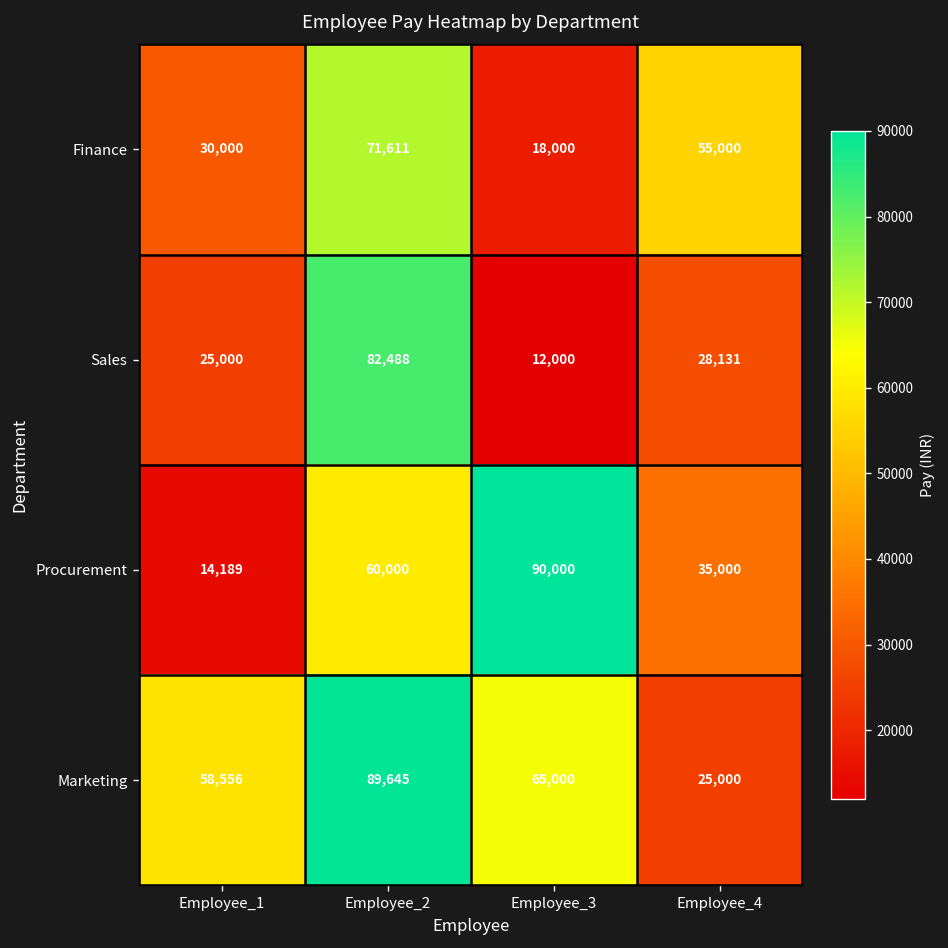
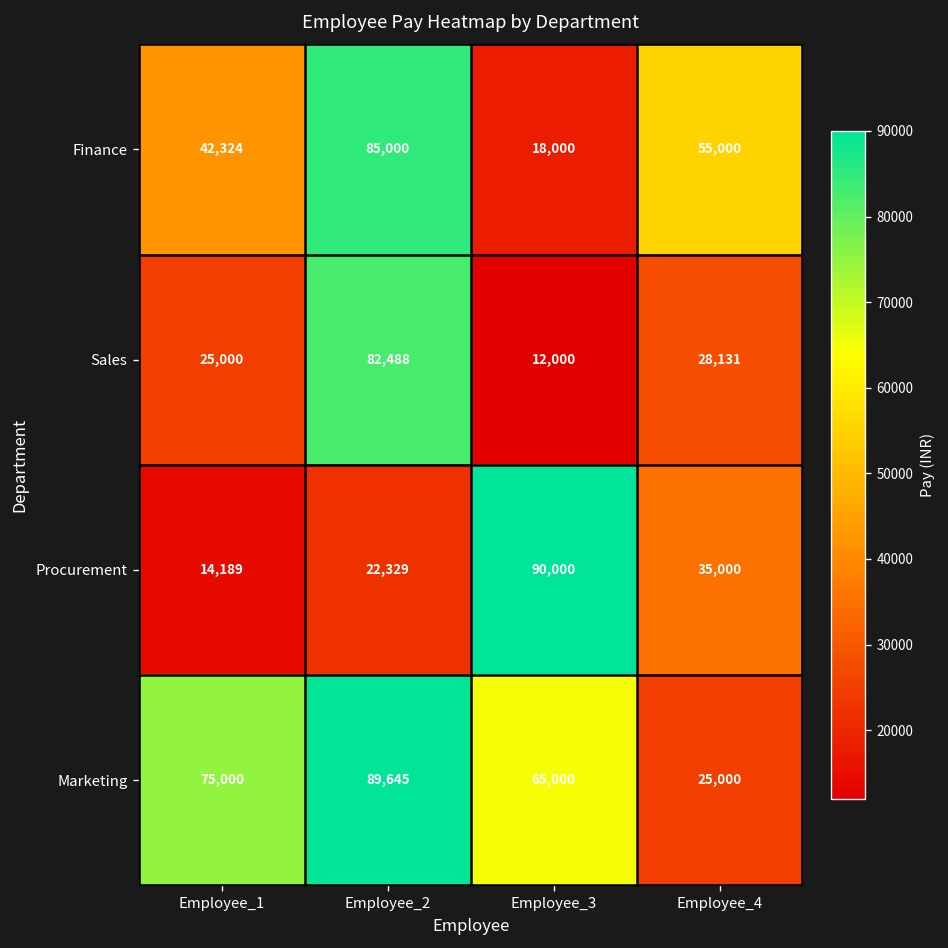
  {
    "Finance": {
-     "Employee_1": "30,000",
-     "Employee_2": "71,611",
+     "Employee_1": "42,324",
+     "Employee_2": "85,000",
      "Employee_3": "18,000",
      "Employee_4": "55,000"
    },
    "Sales": {
      "Employee_1": "25,000",
      "Employee_2": "82,488",
      "Employee_3": "12,000",
      "Employee_4": "28,131"
    },
    "Procurement": {
      "Employee_1": "14,189",
-     "Employee_2": "60,000",
+     "Employee_2": "22,329",
      "Employee_3": "90,000",
      "Employee_4": "35,000"
    },
    "Marketing": {
-     "Employee_1": "58,556",
+     "Employee_1": "75,000",
      "Employee_2": "89,645",
      "Employee_3": "65,000",
      "Employee_4": "25,000"
    }
  }
